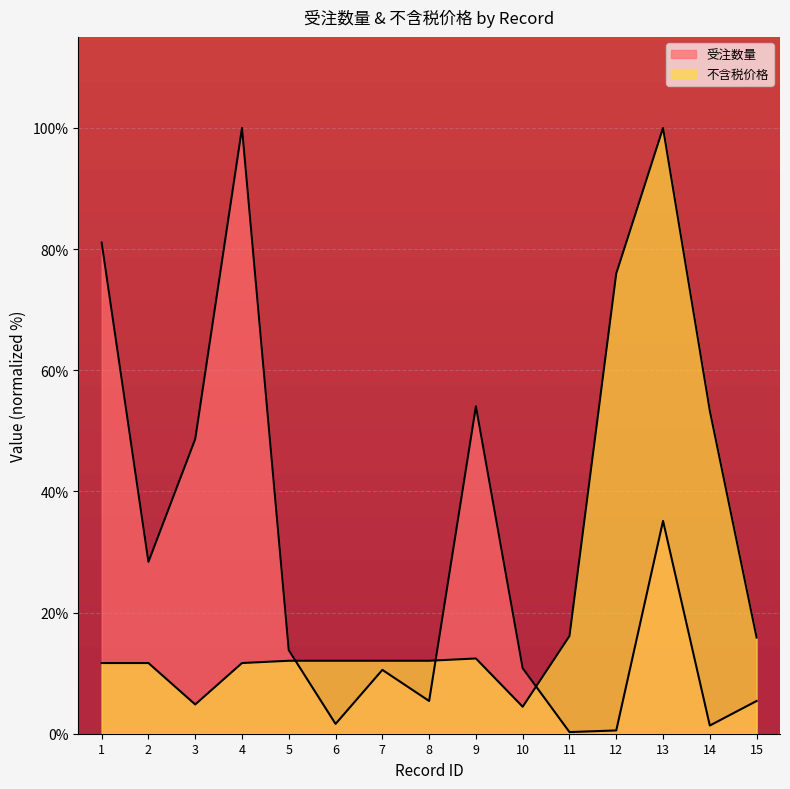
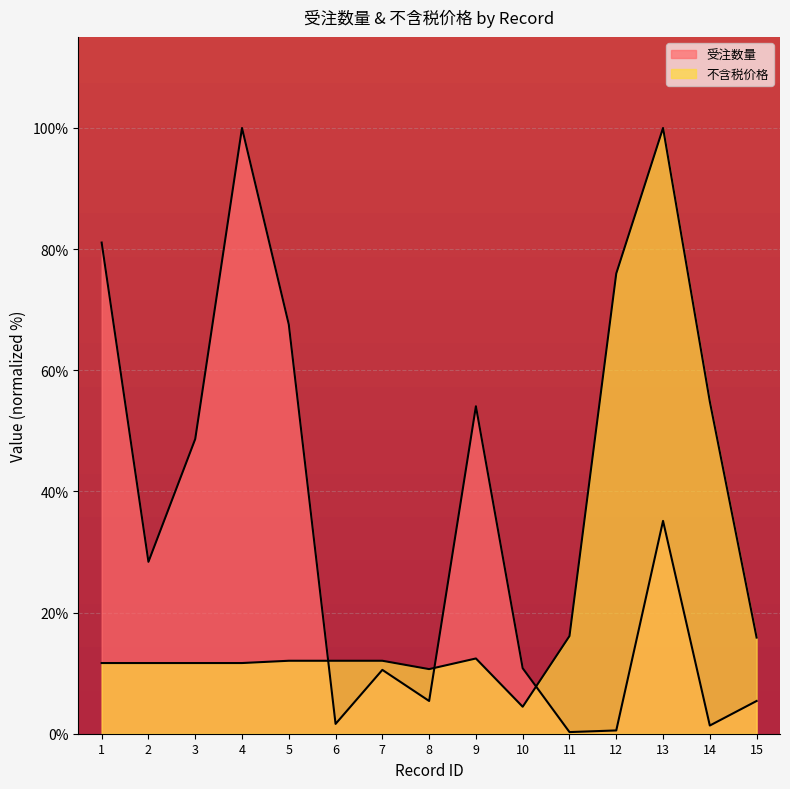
  {
    "受注数量": {
      "1": "81%",
      "2": "28%",
      "3": "49%",
      "4": "100%",
-     "5": "14%",
+     "5": "68%",
      "6": "2%",
      "7": "11%",
      "8": "5%",
      "9": "54%",
      "10": "11%",
      "11": "0%",
      "12": "1%",
      "13": "35%",
      "14": "1%",
      "15": "5%"
    },
    "不含税价格": {
      "1": "12%",
      "2": "12%",
-     "3": "5%",
+     "3": "12%",
      "4": "12%",
      "5": "12%",
      "6": "12%",
      "7": "12%",
-     "8": "12%",
+     "8": "11%",
      "9": "12%",
      "10": "4%",
      "11": "16%",
      "12": "76%",
      "13": "100%",
-     "14": "53%",
+     "14": "55%",
      "15": "16%"
    }
  }
